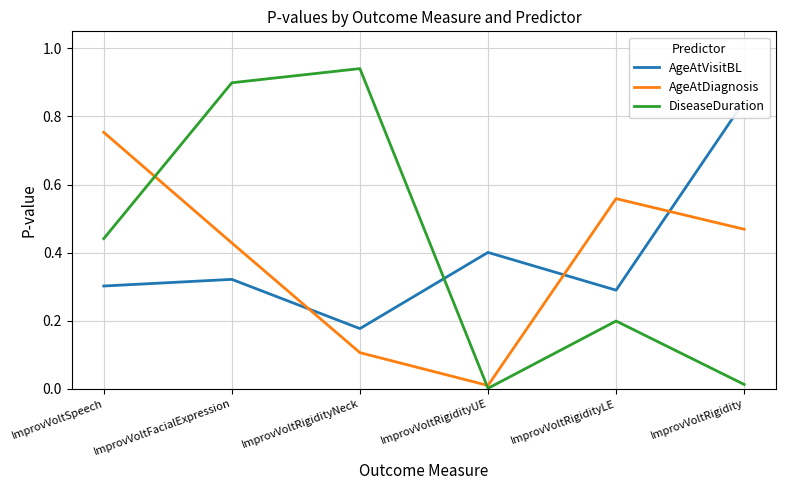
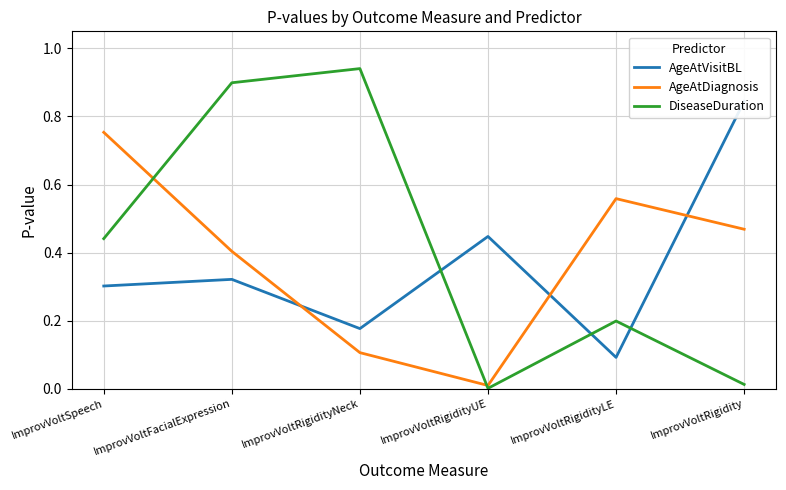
  {
    "AgeAtVisitBL": {
      "ImprovVoltSpeech": 0.30,
      "ImprovVoltFacialExpression": 0.32,
      "ImprovVoltRigidityNeck": 0.18,
-     "ImprovVoltRigidityUE": 0.40,
-     "ImprovVoltRigidityLE": 0.29
+     "ImprovVoltRigidityUE": 0.45,
+     "ImprovVoltRigidityLE": 0.09
    },
    "AgeAtDiagnosis": {
      "ImprovVoltSpeech": 0.75,
-     "ImprovVoltFacialExpression": 0.43,
+     "ImprovVoltFacialExpression": 0.40,
      "ImprovVoltRigidityNeck": 0.11,
      "ImprovVoltRigidityUE": 0.01,
      "ImprovVoltRigidityLE": 0.56,
      "ImprovVoltRigidity": 0.47
    },
    "DiseaseDuration": {
      "ImprovVoltSpeech": 0.44,
      "ImprovVoltFacialExpression": 0.90,
      "ImprovVoltRigidityNeck": 0.94,
      "ImprovVoltRigidityUE": 0.00,
      "ImprovVoltRigidityLE": 0.20,
      "ImprovVoltRigidity": 0.01
    }
  }
